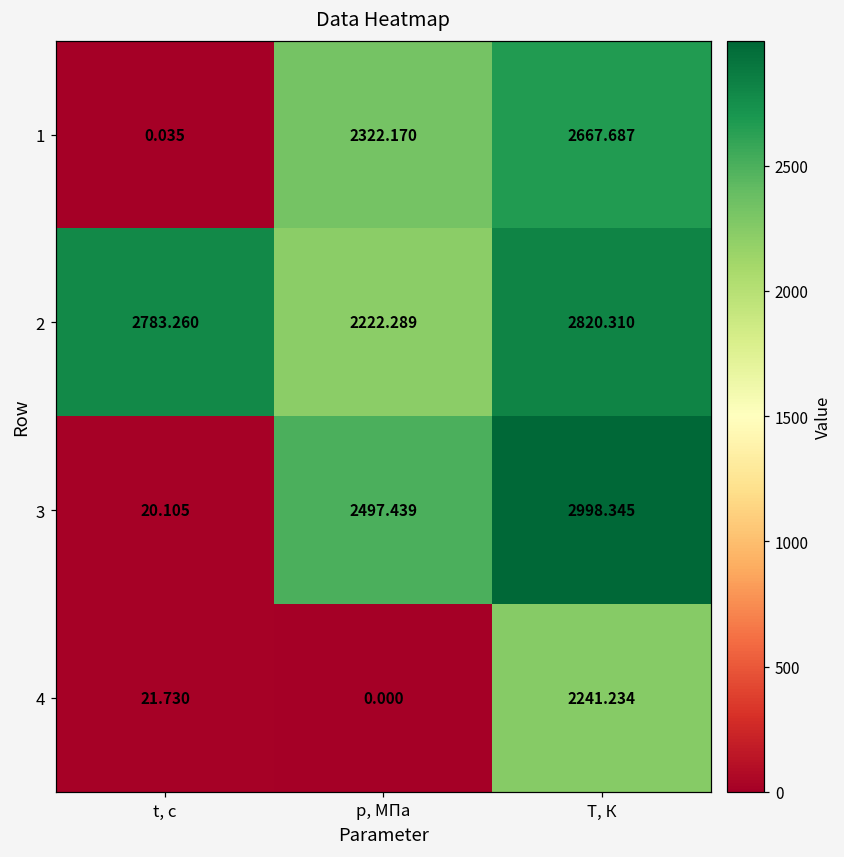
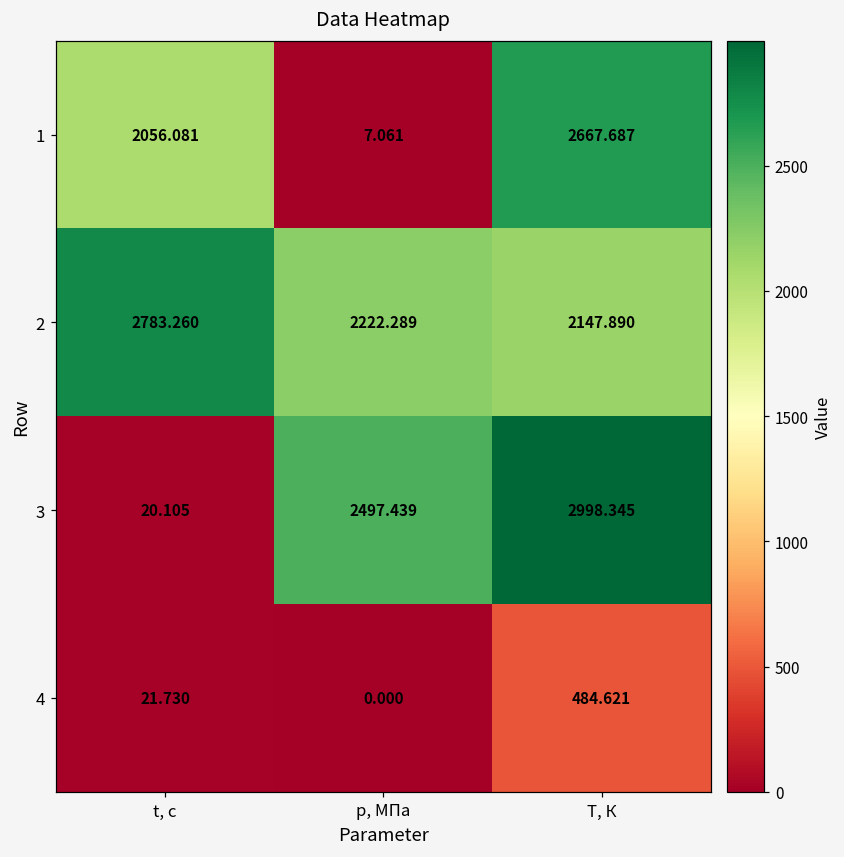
  {
    "1": {
-     "t, с": 0.035,
-     "p, МПа": 2322.170,
+     "t, с": 2056.081,
+     "p, МПа": 7.061,
      "T, К": 2667.687
    },
    "2": {
      "t, с": 2783.260,
      "p, МПа": 2222.289,
-     "T, К": 2820.310
+     "T, К": 2147.890
    },
    "3": {
      "t, с": 20.105,
      "p, МПа": 2497.439,
      "T, К": 2998.345
    },
    "4": {
      "t, с": 21.730,
      "p, МПа": 0.000,
-     "T, К": 2241.234
+     "T, К": 484.621
    }
  }
